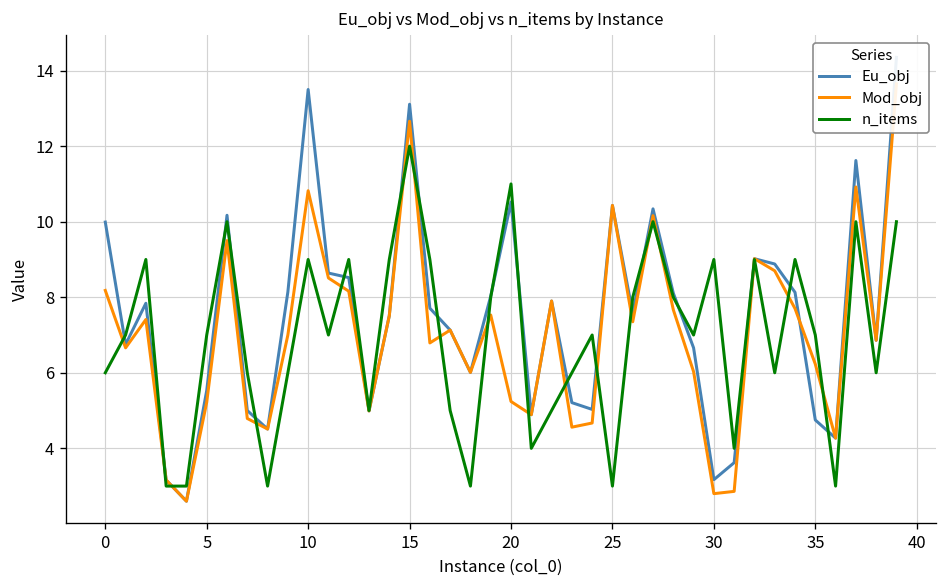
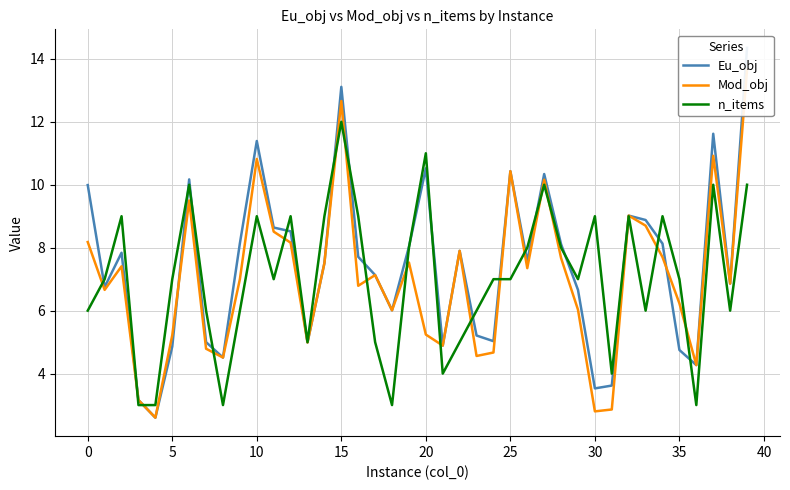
  {
    "Eu_obj": {
      "0": 10.0,
-     "5": 5.5,
-     "10": 13.5,
+     "5": 4.9,
+     "10": 11.4,
      "15": 13.1,
      "20": 10.5,
-     "30": 3.2,
+     "30": 3.5,
      "35": 4.8
    },
    "Mod_obj": {
      "0": 8.2,
      "5": 5.2,
      "10": 10.8,
      "15": 12.7,
      "20": 5.2,
      "30": 2.8,
      "35": 6.2
    },
    "n_items": {
      "0": 6,
      "5": 7,
      "10": 9,
      "15": 12,
      "20": 11,
-     "25": 3,
+     "25": 7,
      "30": 9,
      "35": 7
    }
  }
